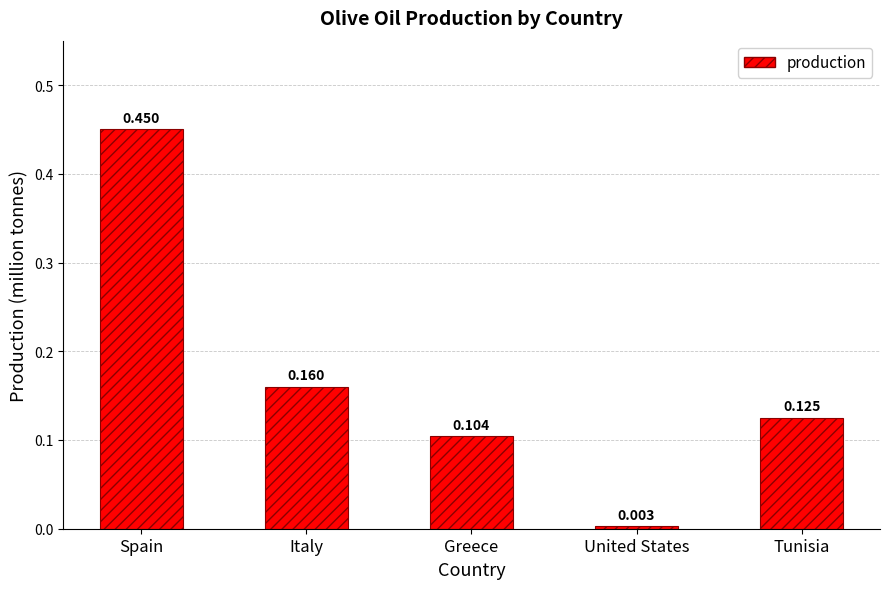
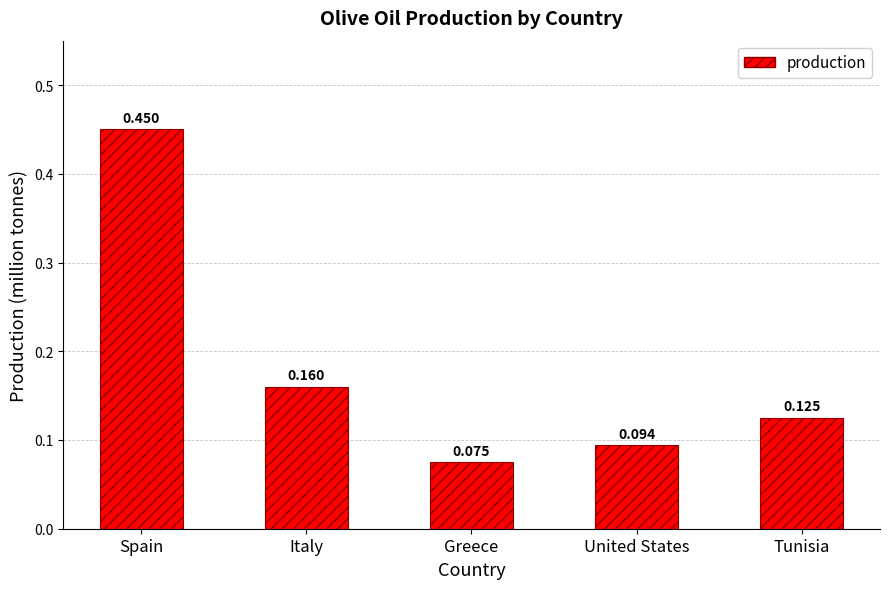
  {
    "Spain": 0.450,
    "Italy": 0.160,
-   "Greece": 0.104,
-   "United States": 0.003,
+   "Greece": 0.075,
+   "United States": 0.094,
    "Tunisia": 0.125
  }
